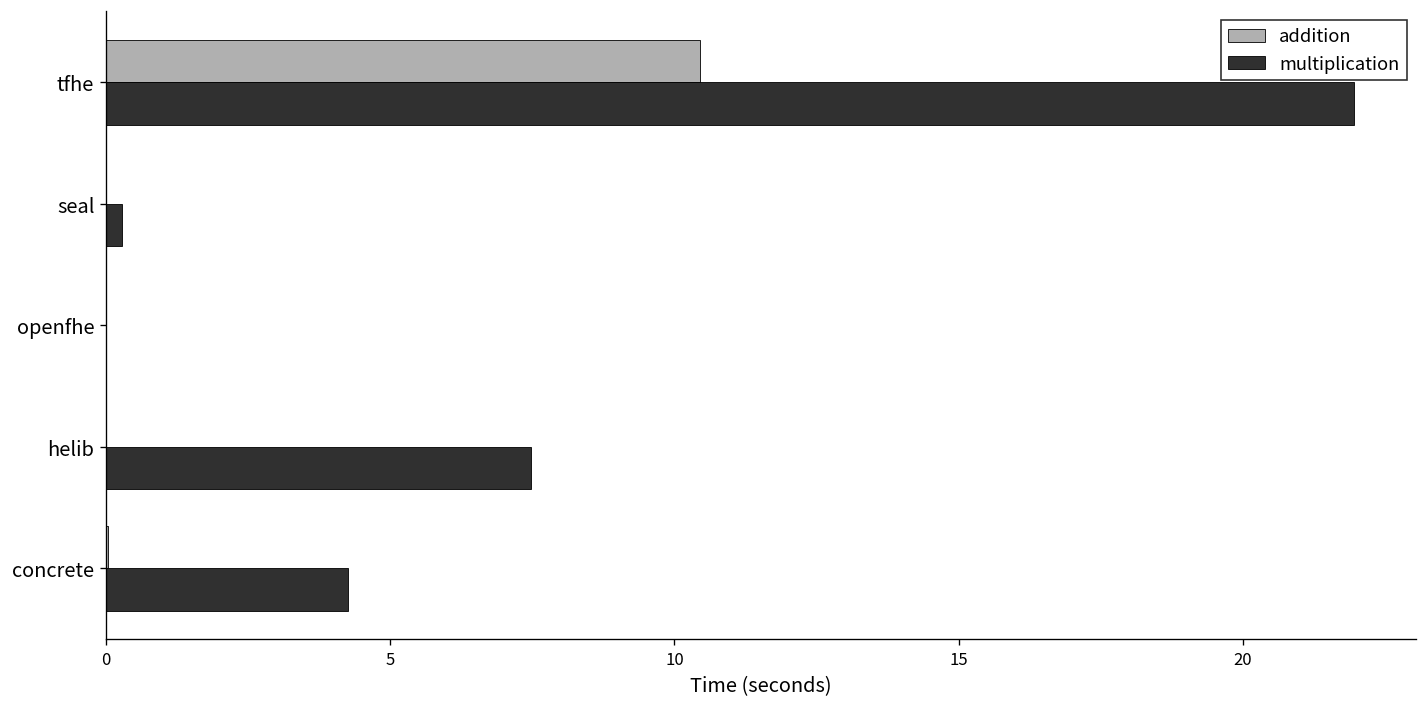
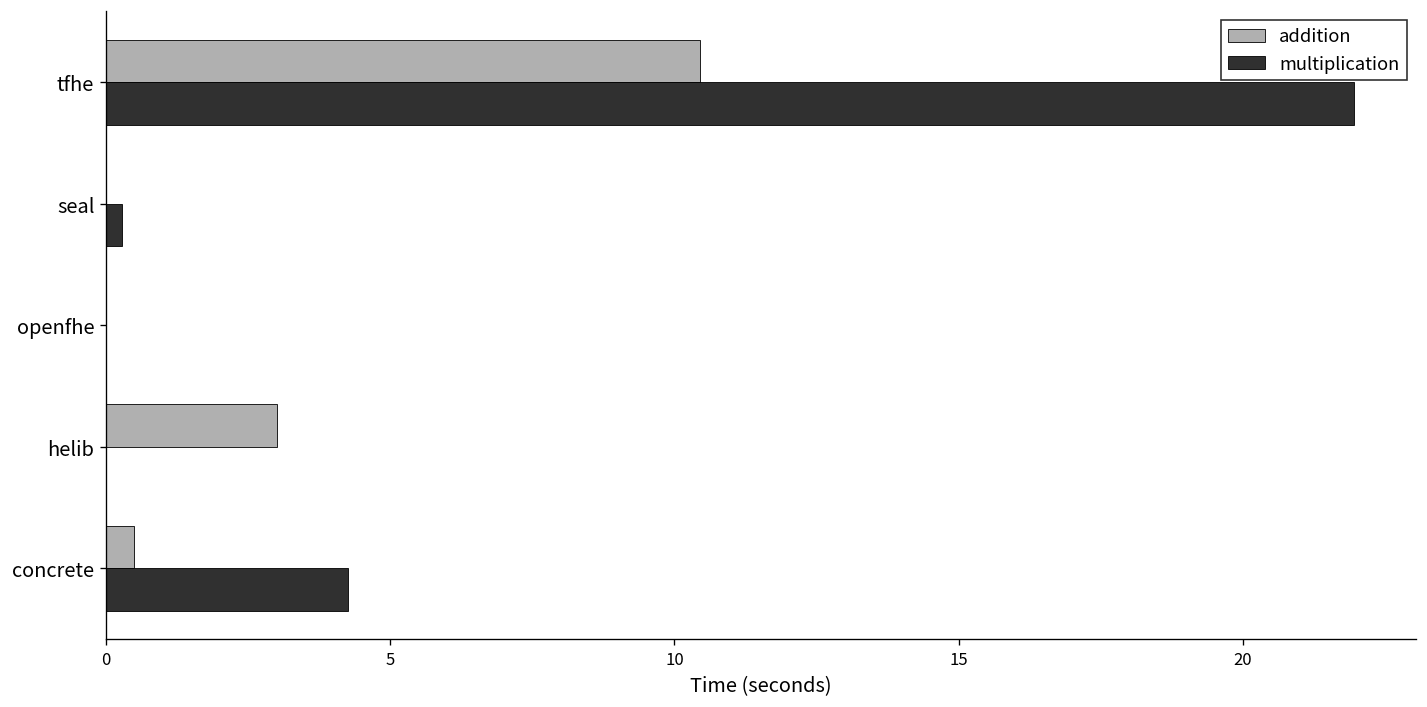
  {
    "addition": {
      "tfhe": 10.4,
-     "helib": 0,
-     "concrete": 0.0
+     "helib": 3,
+     "concrete": 0.5
    },
    "multiplication": {
      "tfhe": 21.9,
      "seal": 0.3,
-     "helib": 7.5,
+     "helib": 0.0,
      "concrete": 4.3
    }
  }
